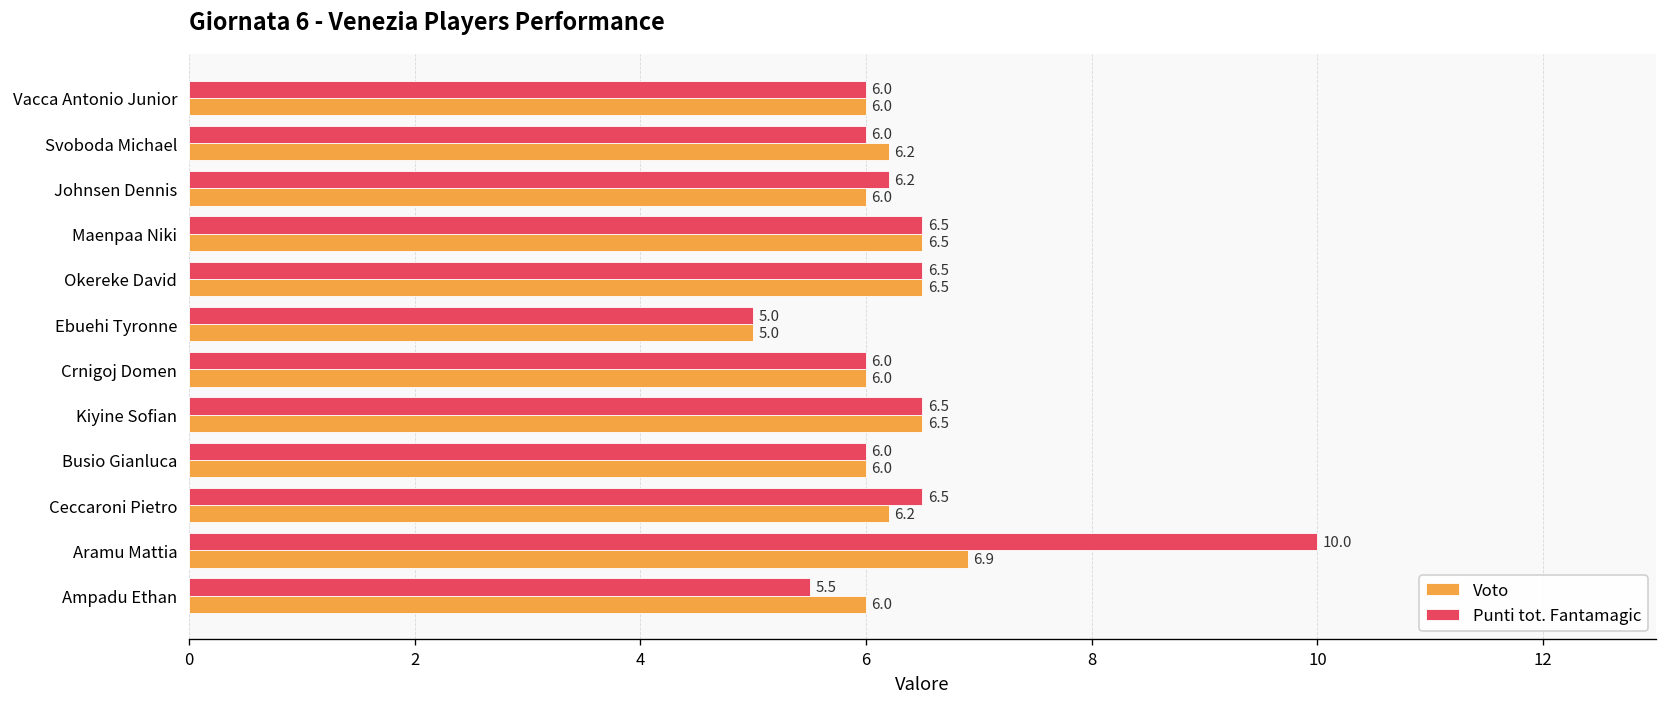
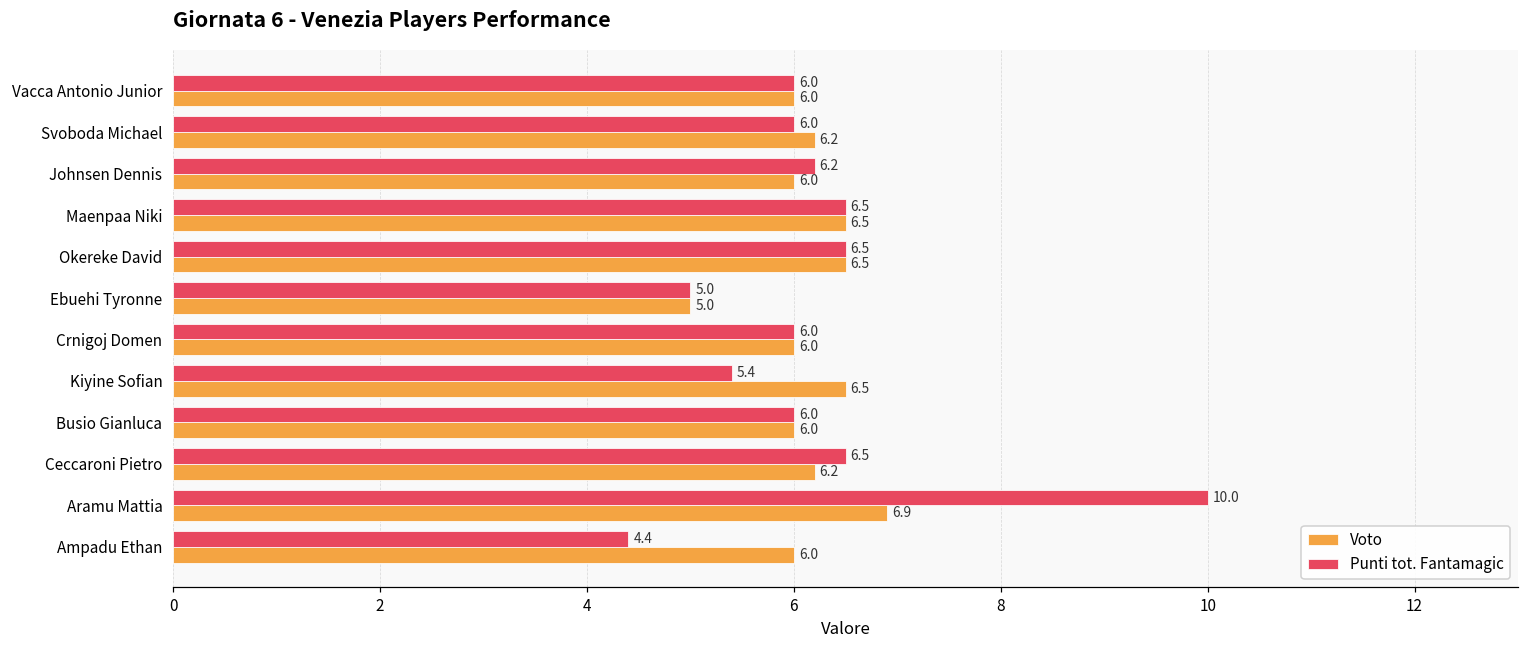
  {
    "Voto": {
      "Vacca Antonio Junior": 6.0,
      "Svoboda Michael": 6.2,
      "Johnsen Dennis": 6.0,
      "Maenpaa Niki": 6.5,
      "Okereke David": 6.5,
      "Ebuehi Tyronne": 5.0,
      "Crnigoj Domen": 6.0,
      "Kiyine Sofian": 6.5,
      "Busio Gianluca": 6.0,
      "Ceccaroni Pietro": 6.2,
      "Aramu Mattia": 6.9,
      "Ampadu Ethan": 6.0
    },
    "Punti tot. Fantamagic": {
      "Vacca Antonio Junior": 6.0,
      "Svoboda Michael": 6.0,
      "Johnsen Dennis": 6.2,
      "Maenpaa Niki": 6.5,
      "Okereke David": 6.5,
      "Ebuehi Tyronne": 5.0,
      "Crnigoj Domen": 6.0,
-     "Kiyine Sofian": 6.5,
+     "Kiyine Sofian": 5.4,
      "Busio Gianluca": 6.0,
      "Ceccaroni Pietro": 6.5,
      "Aramu Mattia": 10.0,
-     "Ampadu Ethan": 5.5
+     "Ampadu Ethan": 4.4
    }
  }
